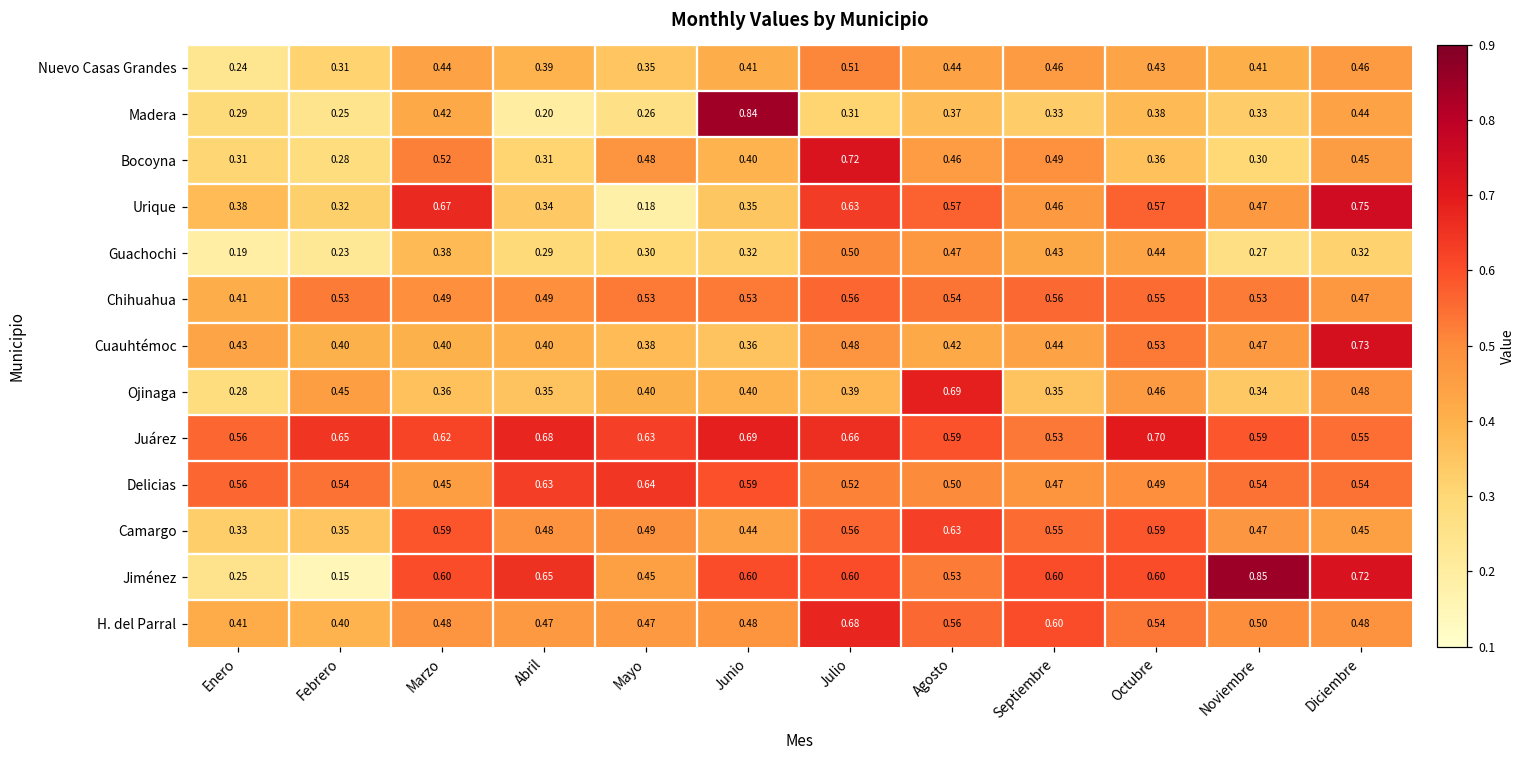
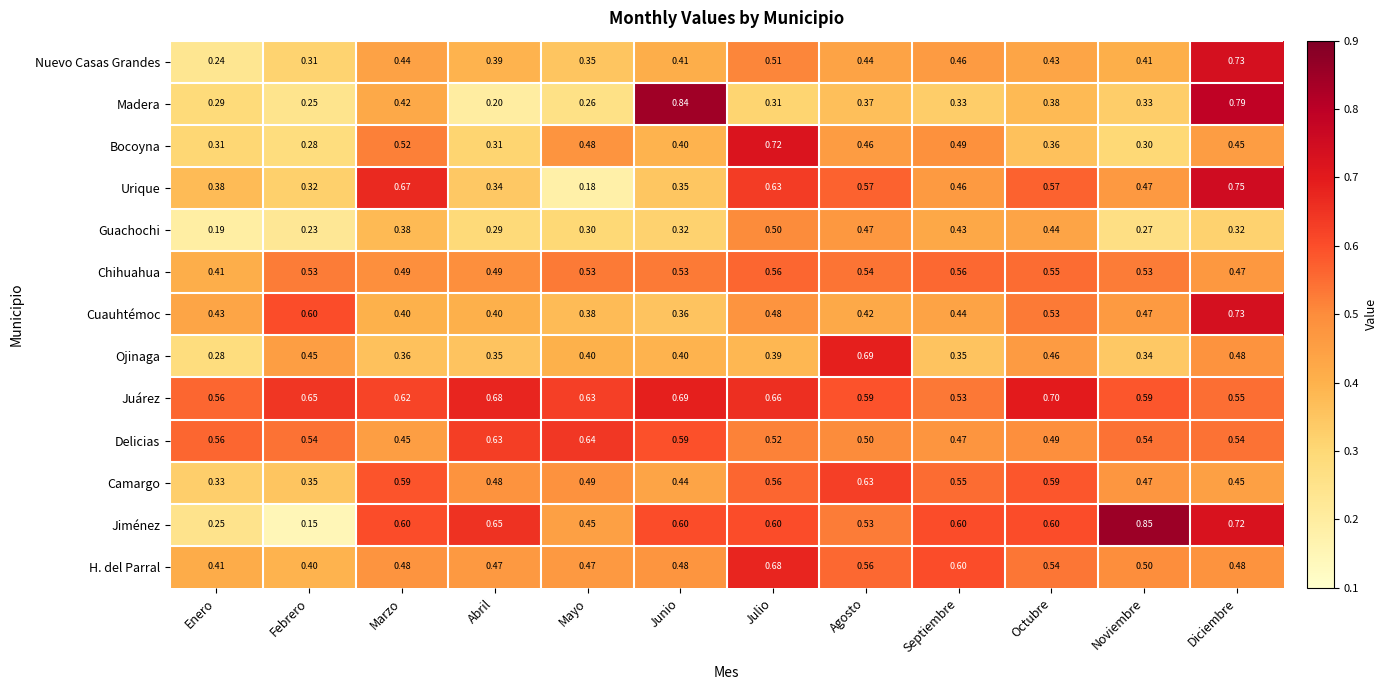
  {
    "Nuevo Casas Grandes": {
      "Enero": 0.24,
      "Febrero": 0.31,
      "Marzo": 0.44,
      "Abril": 0.39,
      "Mayo": 0.35,
      "Junio": 0.41,
      "Julio": 0.51,
      "Agosto": 0.44,
      "Septiembre": 0.46,
      "Octubre": 0.43,
      "Noviembre": 0.41,
-     "Diciembre": 0.46
+     "Diciembre": 0.73
    },
    "Madera": {
      "Enero": 0.29,
      "Febrero": 0.25,
      "Marzo": 0.42,
      "Abril": 0.20,
      "Mayo": 0.26,
      "Junio": 0.84,
      "Julio": 0.31,
      "Agosto": 0.37,
      "Septiembre": 0.33,
      "Octubre": 0.38,
      "Noviembre": 0.33,
-     "Diciembre": 0.44
+     "Diciembre": 0.79
    },
    "Bocoyna": {
      "Enero": 0.31,
      "Febrero": 0.28,
      "Marzo": 0.52,
      "Abril": 0.31,
      "Mayo": 0.48,
      "Junio": 0.40,
      "Julio": 0.72,
      "Agosto": 0.46,
      "Septiembre": 0.49,
      "Octubre": 0.36,
      "Noviembre": 0.30,
      "Diciembre": 0.45
    },
    "Urique": {
      "Enero": 0.38,
      "Febrero": 0.32,
      "Marzo": 0.67,
      "Abril": 0.34,
      "Mayo": 0.18,
      "Junio": 0.35,
      "Julio": 0.63,
      "Agosto": 0.57,
      "Septiembre": 0.46,
      "Octubre": 0.57,
      "Noviembre": 0.47,
      "Diciembre": 0.75
    },
    "Guachochi": {
      "Enero": 0.19,
      "Febrero": 0.23,
      "Marzo": 0.38,
      "Abril": 0.29,
      "Mayo": 0.30,
      "Junio": 0.32,
      "Julio": 0.50,
      "Agosto": 0.47,
      "Septiembre": 0.43,
      "Octubre": 0.44,
      "Noviembre": 0.27,
      "Diciembre": 0.32
    },
    "Chihuahua": {
      "Enero": 0.41,
      "Febrero": 0.53,
      "Marzo": 0.49,
      "Abril": 0.49,
      "Mayo": 0.53,
      "Junio": 0.53,
      "Julio": 0.56,
      "Agosto": 0.54,
      "Septiembre": 0.56,
      "Octubre": 0.55,
      "Noviembre": 0.53,
      "Diciembre": 0.47
    },
    "Cuauhtémoc": {
      "Enero": 0.43,
-     "Febrero": 0.40,
+     "Febrero": 0.60,
      "Marzo": 0.40,
      "Abril": 0.40,
      "Mayo": 0.38,
      "Junio": 0.36,
      "Julio": 0.48,
      "Agosto": 0.42,
      "Septiembre": 0.44,
      "Octubre": 0.53,
      "Noviembre": 0.47,
      "Diciembre": 0.73
    },
    "Ojinaga": {
      "Enero": 0.28,
      "Febrero": 0.45,
      "Marzo": 0.36,
      "Abril": 0.35,
      "Mayo": 0.40,
      "Junio": 0.40,
      "Julio": 0.39,
      "Agosto": 0.69,
      "Septiembre": 0.35,
      "Octubre": 0.46,
      "Noviembre": 0.34,
      "Diciembre": 0.48
    },
    "Juárez": {
      "Enero": 0.56,
      "Febrero": 0.65,
      "Marzo": 0.62,
      "Abril": 0.68,
      "Mayo": 0.63,
      "Junio": 0.69,
      "Julio": 0.66,
      "Agosto": 0.59,
      "Septiembre": 0.53,
      "Octubre": 0.70,
      "Noviembre": 0.59,
      "Diciembre": 0.55
    },
    "Delicias": {
      "Enero": 0.56,
      "Febrero": 0.54,
      "Marzo": 0.45,
      "Abril": 0.63,
      "Mayo": 0.64,
      "Junio": 0.59,
      "Julio": 0.52,
      "Agosto": 0.50,
      "Septiembre": 0.47,
      "Octubre": 0.49,
      "Noviembre": 0.54,
      "Diciembre": 0.54
    },
    "Camargo": {
      "Enero": 0.33,
      "Febrero": 0.35,
      "Marzo": 0.59,
      "Abril": 0.48,
      "Mayo": 0.49,
      "Junio": 0.44,
      "Julio": 0.56,
      "Agosto": 0.63,
      "Septiembre": 0.55,
      "Octubre": 0.59,
      "Noviembre": 0.47,
      "Diciembre": 0.45
    },
    "Jiménez": {
      "Enero": 0.25,
      "Febrero": 0.15,
      "Marzo": 0.60,
      "Abril": 0.65,
      "Mayo": 0.45,
      "Junio": 0.60,
      "Julio": 0.60,
      "Agosto": 0.53,
      "Septiembre": 0.60,
      "Octubre": 0.60,
      "Noviembre": 0.85,
      "Diciembre": 0.72
    },
    "H. del Parral": {
      "Enero": 0.41,
      "Febrero": 0.40,
      "Marzo": 0.48,
      "Abril": 0.47,
      "Mayo": 0.47,
      "Junio": 0.48,
      "Julio": 0.68,
      "Agosto": 0.56,
      "Septiembre": 0.60,
      "Octubre": 0.54,
      "Noviembre": 0.50,
      "Diciembre": 0.48
    }
  }
